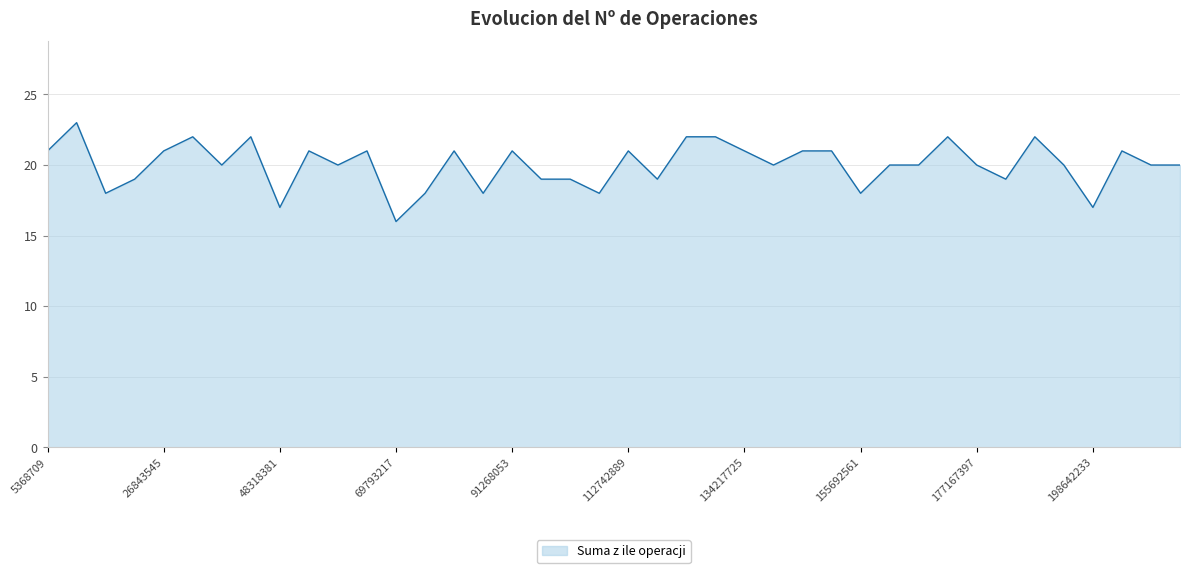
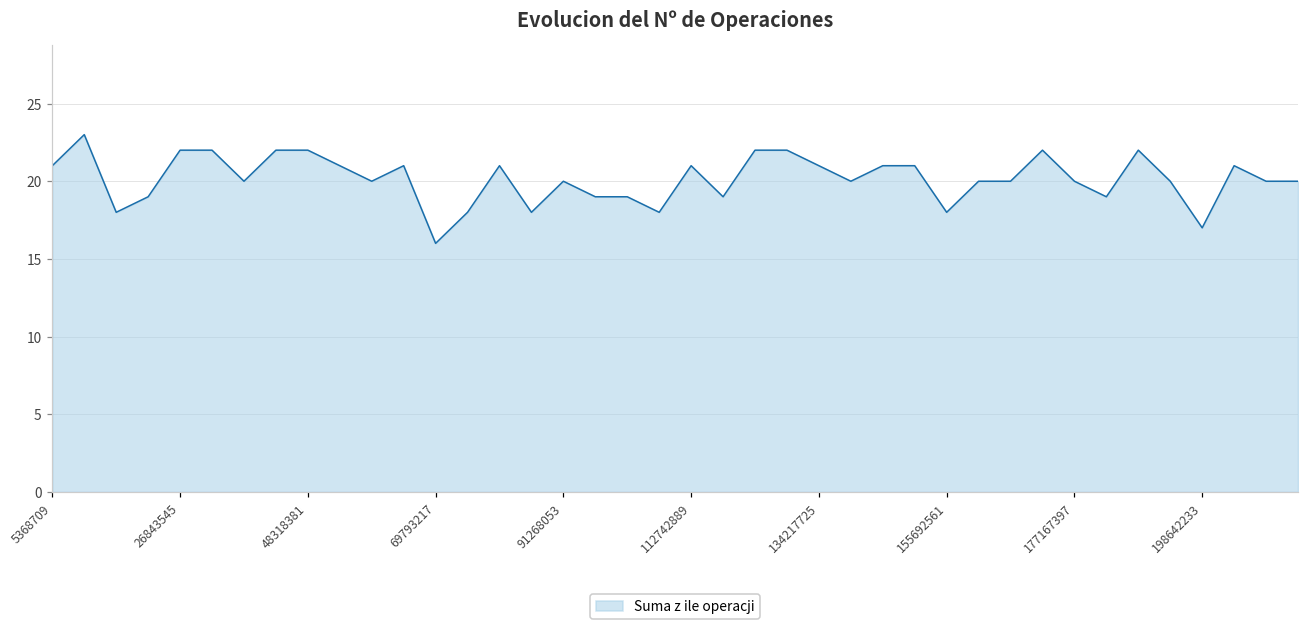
  {
    "5368709": 21,
-   "26843545": 21,
-   "48318381": 17,
+   "26843545": 22,
+   "48318381": 22,
    "69793217": 16,
-   "91268053": 21,
+   "91268053": 20,
    "112742889": 21,
    "134217725": 21,
    "155692561": 18,
    "177167397": 20,
    "198642233": 17
  }
